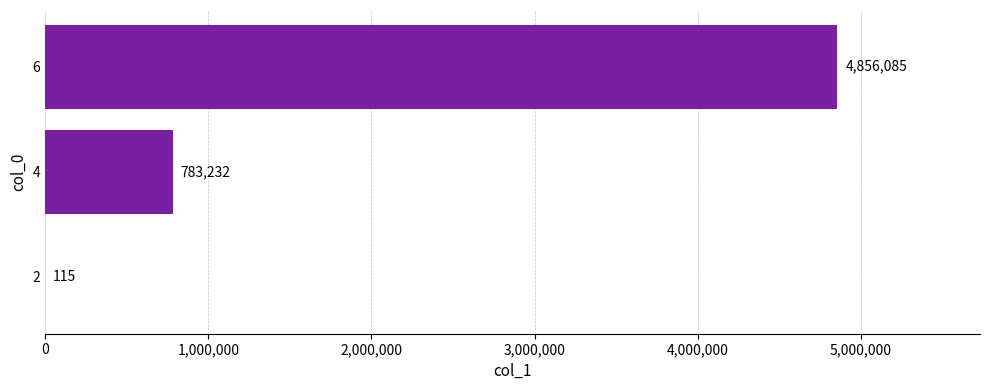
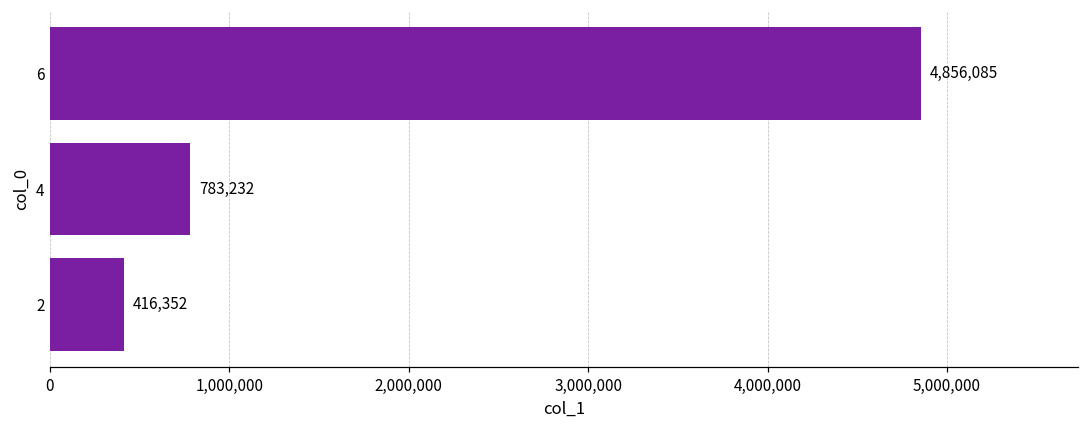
  {
    "6": "4,856,085",
    "4": "783,232",
-   "2": "115"
+   "2": "416,352"
  }
